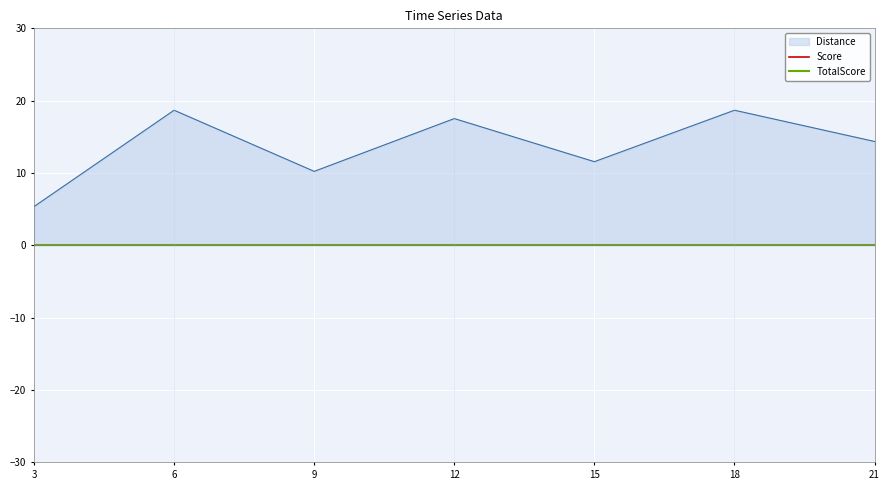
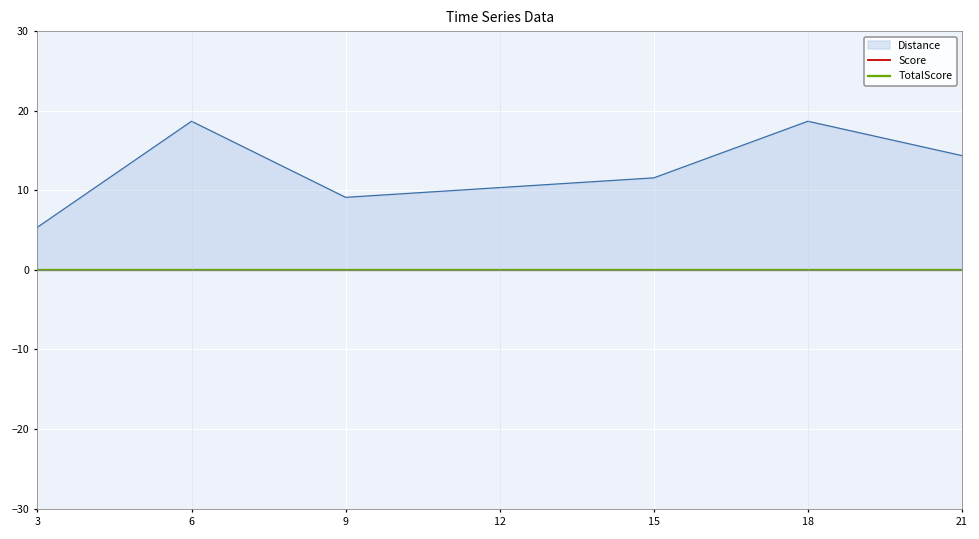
  {
    "Distance": {
      "3": 5,
      "6": 19,
-     "9": 10,
-     "12": 18,
+     "9": 9,
+     "12": 10,
      "15": 12,
      "18": 19,
      "21": 14
    },
    "TotalScore": {
      "3": 0,
      "6": 0,
      "9": 0,
      "12": 0,
      "15": 0,
      "18": 0,
      "21": 0
    }
  }
